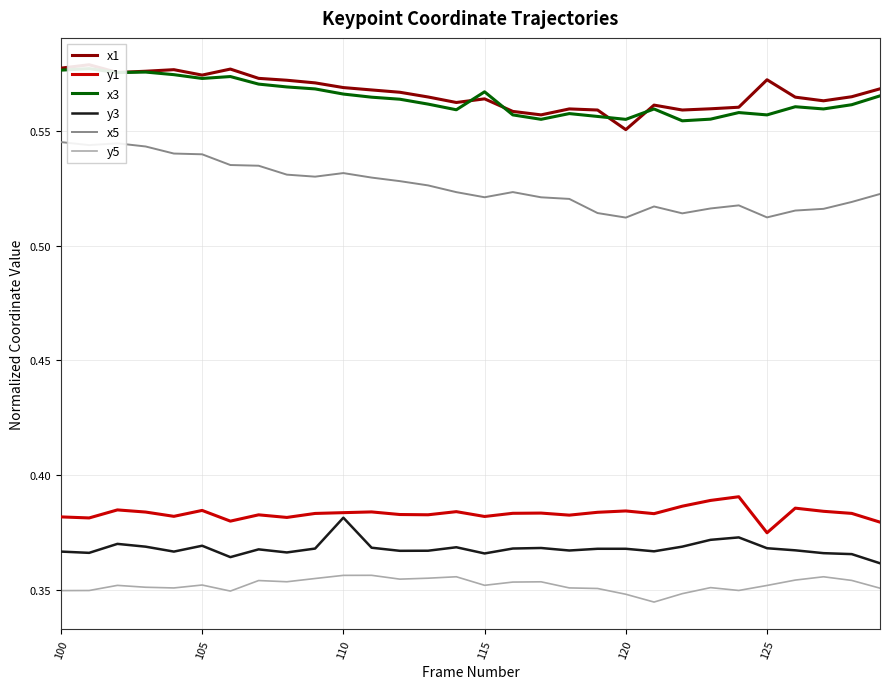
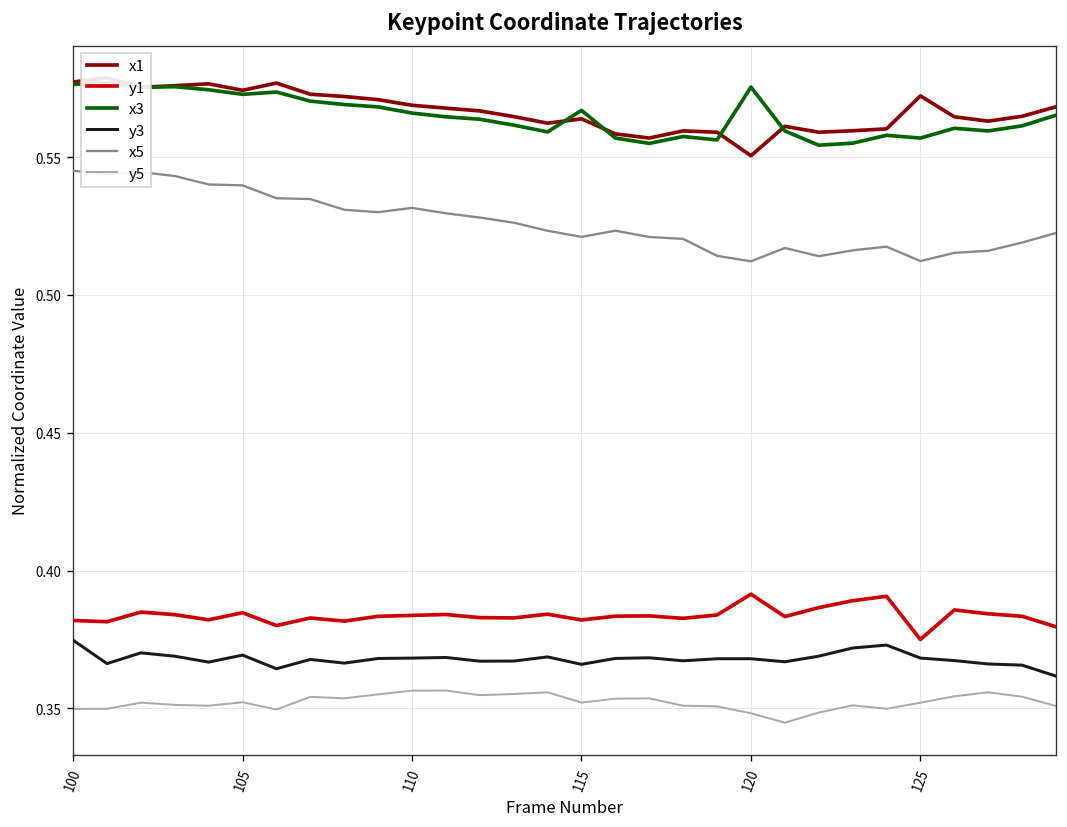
  {
    "x1": {
      "105": 0.574,
      "110": 0.569,
      "115": 0.564,
      "120": 0.550,
      "125": 0.572
    },
    "y1": {
      "100": 0.382,
      "105": 0.385,
      "110": 0.384,
      "115": 0.382,
-     "120": 0.384,
+     "120": 0.391,
      "125": 0.375
    },
    "x3": {
      "105": 0.573,
      "110": 0.566,
      "115": 0.567,
-     "120": 0.555,
+     "120": 0.575,
      "125": 0.557
    },
    "y3": {
-     "100": 0.367,
+     "100": 0.375,
      "105": 0.369,
-     "110": 0.382,
+     "110": 0.368,
      "115": 0.366,
      "120": 0.368,
      "125": 0.368
    }
  }
